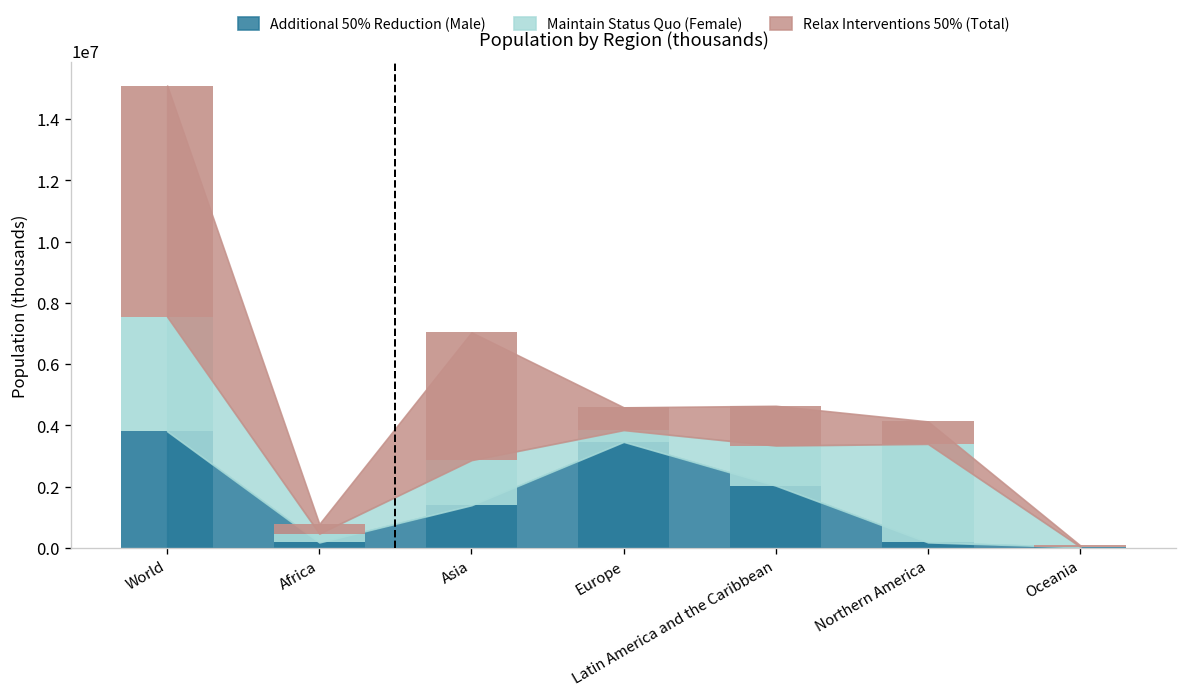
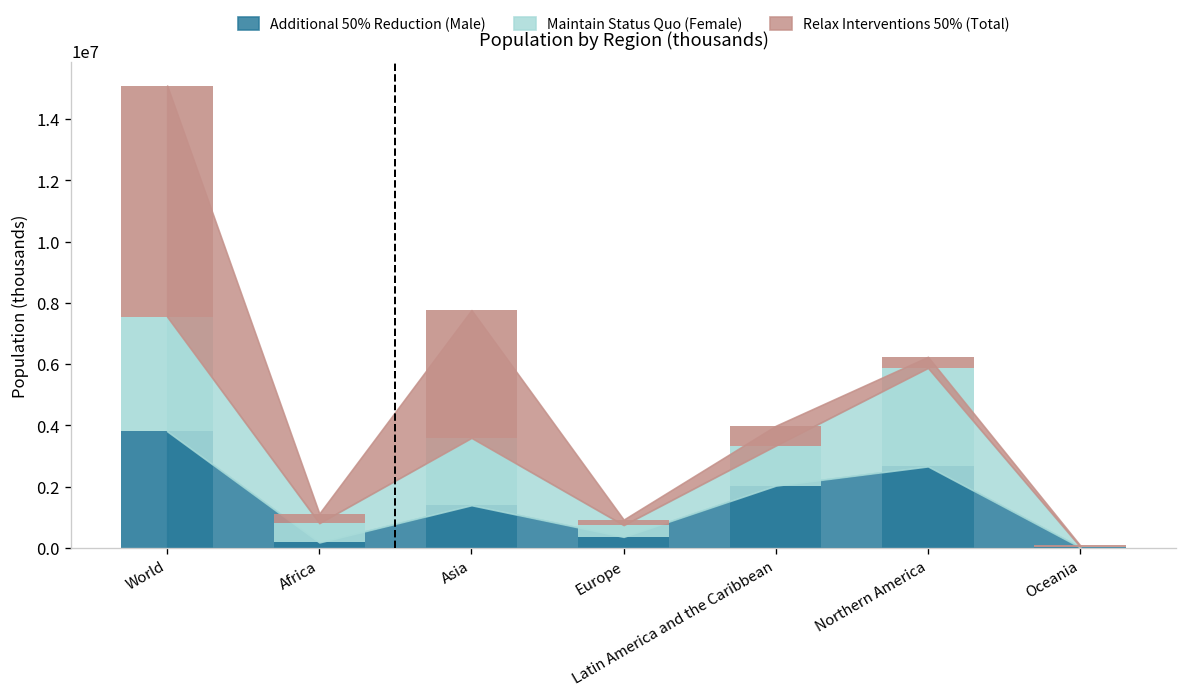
  {
    "Additional 50% Reduction (Male)": {
      "World": 3800000,
      "Africa": 200000,
      "Asia": 1400000,
-     "Europe": 3500000,
+     "Europe": 400000,
      "Latin America and the Caribbean": 2000000,
-     "Northern America": 200000
+     "Northern America": 2700000
    },
    "Maintain Status Quo (Female)": {
      "World": 3700000,
-     "Africa": 300000,
-     "Asia": 1500000,
+     "Africa": 600000,
+     "Asia": 2200000,
      "Europe": 400000,
      "Latin America and the Caribbean": 1300000,
      "Northern America": 3200000
    },
    "Relax Interventions 50% (Total)": {
      "World": 7600000,
      "Africa": 300000,
      "Asia": 4200000,
-     "Europe": 700000,
-     "Latin America and the Caribbean": 1300000,
-     "Northern America": 700000
+     "Europe": 200000,
+     "Latin America and the Caribbean": 600000,
+     "Northern America": 400000
    }
  }
